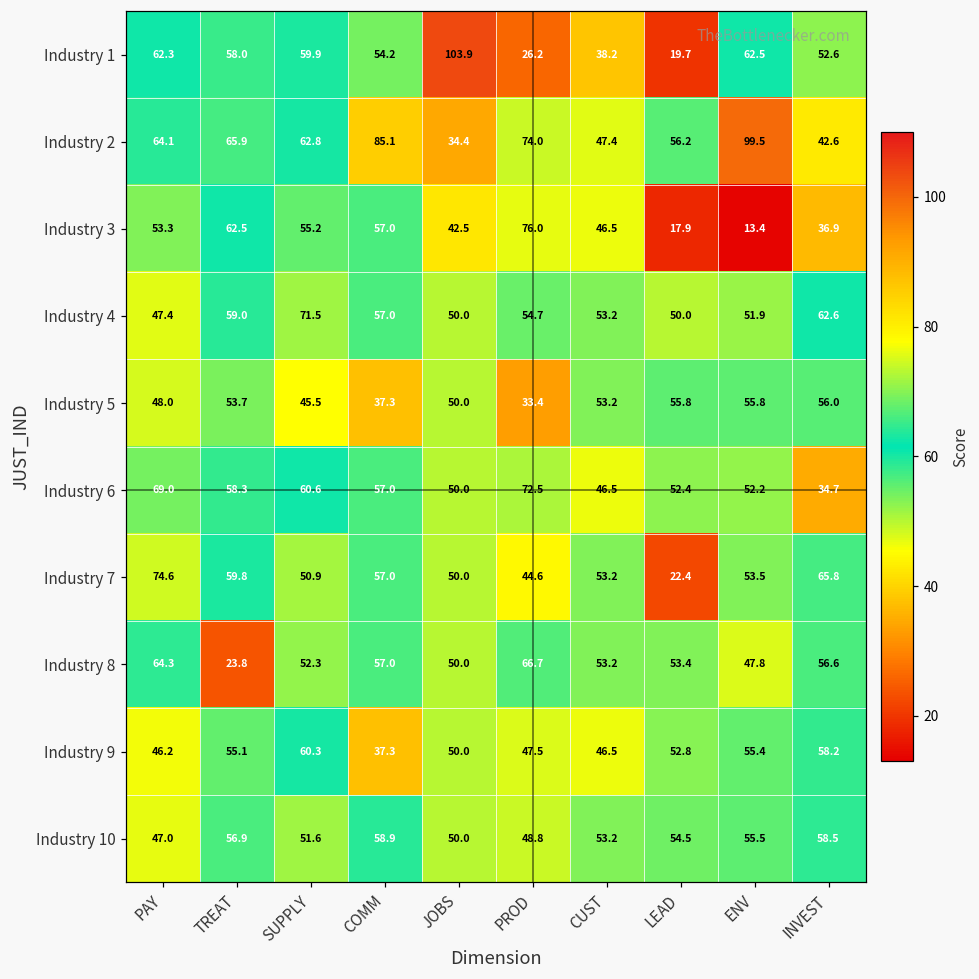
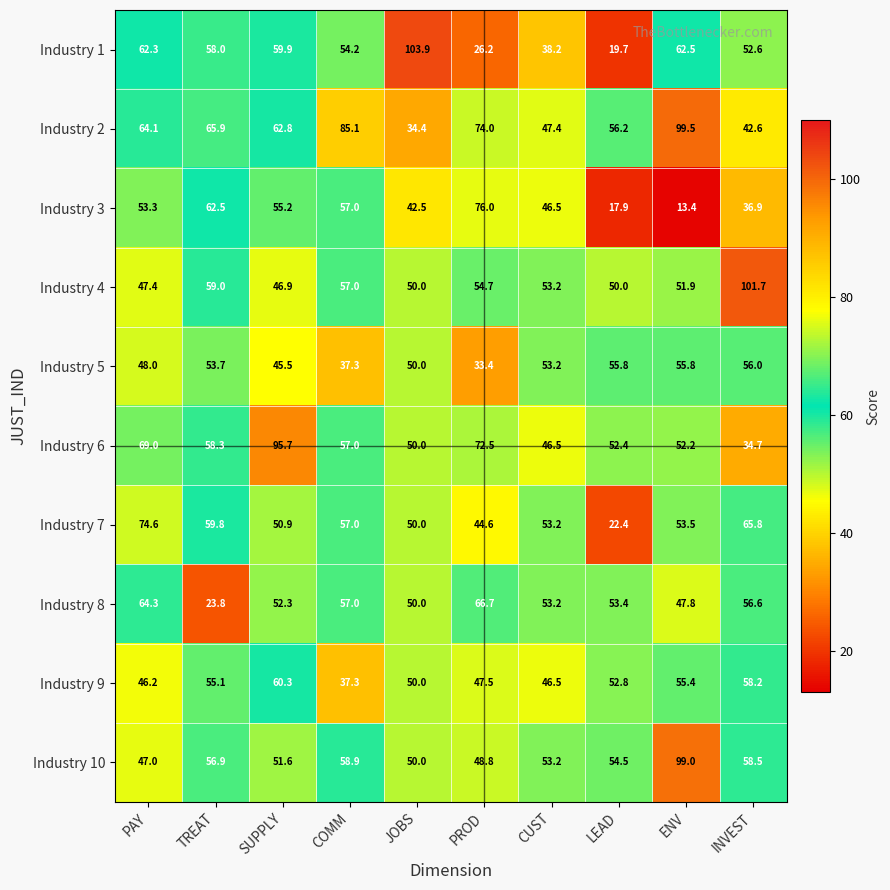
  {
    "Industry 1": {
      "PAY": 62.3,
      "TREAT": 58.0,
      "SUPPLY": 59.9,
      "COMM": 54.2,
      "JOBS": 103.9,
      "PROD": 26.2,
      "CUST": 38.2,
      "LEAD": 19.7,
      "INVEST": 52.6
    },
    "Industry 2": {
      "PAY": 64.1,
      "TREAT": 65.9,
      "SUPPLY": 62.8,
      "COMM": 85.1,
      "JOBS": 34.4,
      "PROD": 74.0,
      "CUST": 47.4,
      "LEAD": 56.2,
      "ENV": 99.5,
      "INVEST": 42.6
    },
    "Industry 3": {
      "PAY": 53.3,
      "TREAT": 62.5,
      "SUPPLY": 55.2,
      "COMM": 57.0,
      "JOBS": 42.5,
      "PROD": 76.0,
      "CUST": 46.5,
      "LEAD": 17.9,
      "ENV": 13.4,
      "INVEST": 36.9
    },
    "Industry 4": {
      "PAY": 47.4,
      "TREAT": 59.0,
-     "SUPPLY": 71.5,
+     "SUPPLY": 46.9,
      "COMM": 57.0,
      "JOBS": 50.0,
      "PROD": 54.7,
      "CUST": 53.2,
      "LEAD": 50.0,
      "ENV": 51.9,
-     "INVEST": 62.6
+     "INVEST": 101.7
    },
    "Industry 5": {
      "PAY": 48.0,
      "TREAT": 53.7,
      "SUPPLY": 45.5,
      "COMM": 37.3,
      "JOBS": 50.0,
      "PROD": 33.4,
      "CUST": 53.2,
      "LEAD": 55.8,
      "ENV": 55.8,
      "INVEST": 56.0
    },
    "Industry 6": {
      "PAY": 69.0,
      "TREAT": 58.3,
-     "SUPPLY": 60.6,
+     "SUPPLY": 95.7,
      "COMM": 57.0,
      "JOBS": 50.0,
      "PROD": 72.5,
      "CUST": 46.5,
      "LEAD": 52.4,
      "ENV": 52.2,
      "INVEST": 34.7
    },
    "Industry 7": {
      "PAY": 74.6,
      "TREAT": 59.8,
      "SUPPLY": 50.9,
      "COMM": 57.0,
      "JOBS": 50.0,
      "PROD": 44.6,
      "CUST": 53.2,
      "LEAD": 22.4,
      "ENV": 53.5,
      "INVEST": 65.8
    },
    "Industry 8": {
      "PAY": 64.3,
      "TREAT": 23.8,
      "SUPPLY": 52.3,
      "COMM": 57.0,
      "JOBS": 50.0,
      "PROD": 66.7,
      "CUST": 53.2,
      "LEAD": 53.4,
      "ENV": 47.8,
      "INVEST": 56.6
    },
    "Industry 9": {
      "PAY": 46.2,
      "TREAT": 55.1,
      "SUPPLY": 60.3,
      "COMM": 37.3,
      "JOBS": 50.0,
      "PROD": 47.5,
      "CUST": 46.5,
      "LEAD": 52.8,
      "ENV": 55.4,
      "INVEST": 58.2
    },
    "Industry 10": {
      "PAY": 47.0,
      "TREAT": 56.9,
      "SUPPLY": 51.6,
      "COMM": 58.9,
      "JOBS": 50.0,
      "PROD": 48.8,
      "CUST": 53.2,
      "LEAD": 54.5,
-     "ENV": 55.5,
+     "ENV": 99.0,
      "INVEST": 58.5
    }
  }
